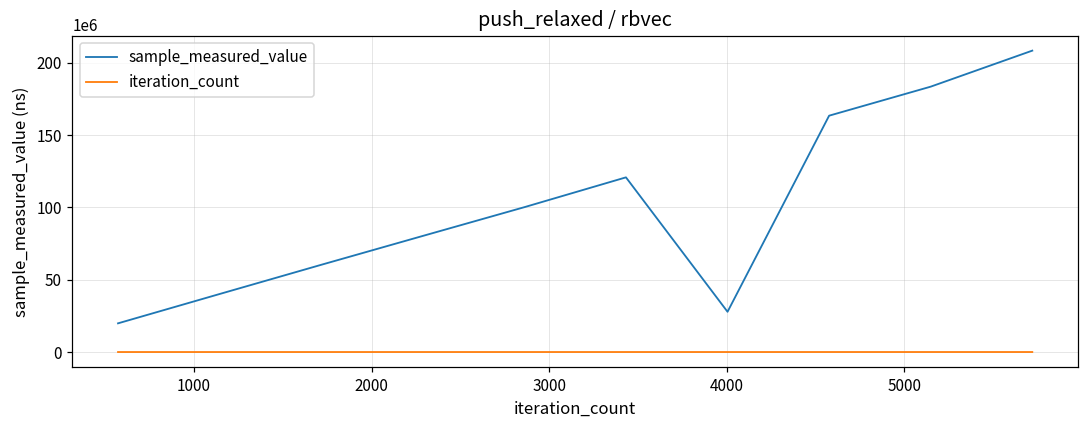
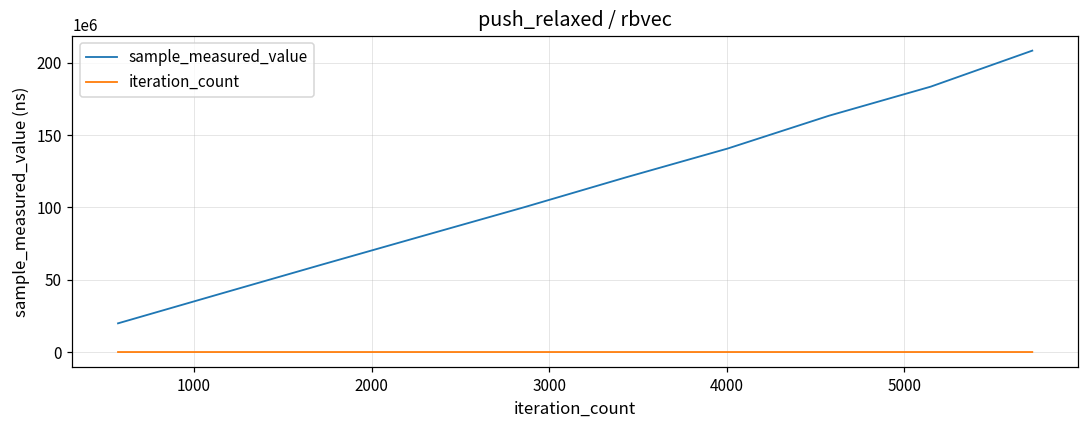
  {
    "sample_measured_value": {
-     "4000": 28000000
+     "4000": 141000000
    },
    "iteration_count": {
      "4000": 0
    }
  }
